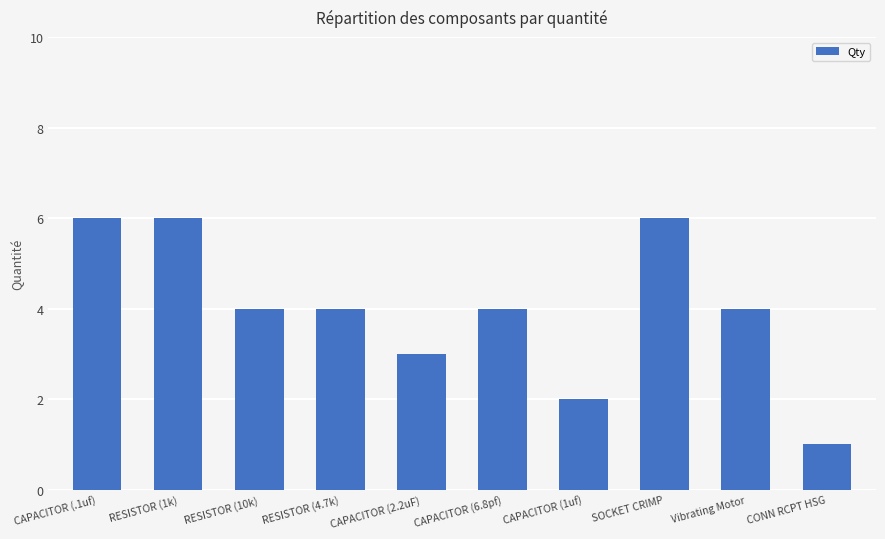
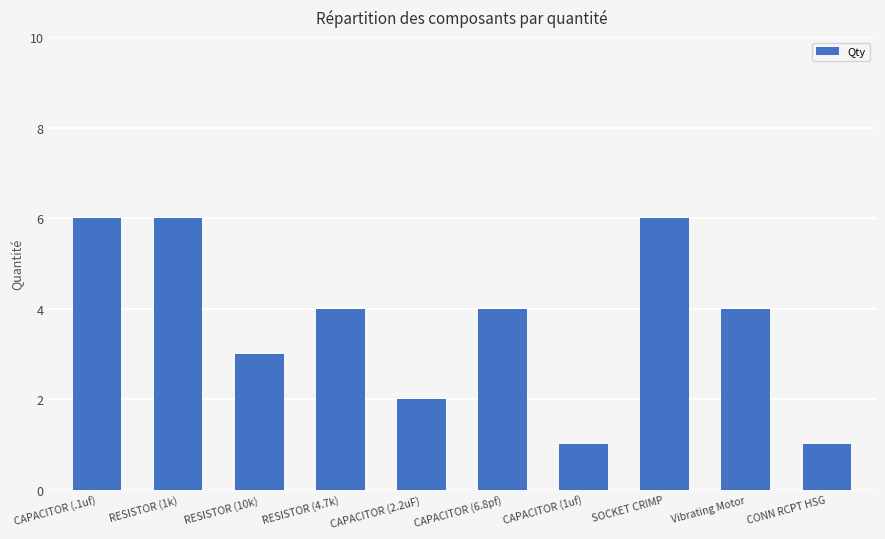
  {
    "CAPACITOR (.1uf)": 6,
    "RESISTOR (1k)": 6,
-   "RESISTOR (10k)": 4,
+   "RESISTOR (10k)": 3,
    "RESISTOR (4.7k)": 4,
-   "CAPACITOR (2.2uF)": 3,
+   "CAPACITOR (2.2uF)": 2,
    "CAPACITOR (6.8pf)": 4,
-   "CAPACITOR (1uf)": 2,
+   "CAPACITOR (1uf)": 1,
    "SOCKET CRIMP": 6,
    "Vibrating Motor": 4,
    "CONN RCPT HSG": 1
  }
